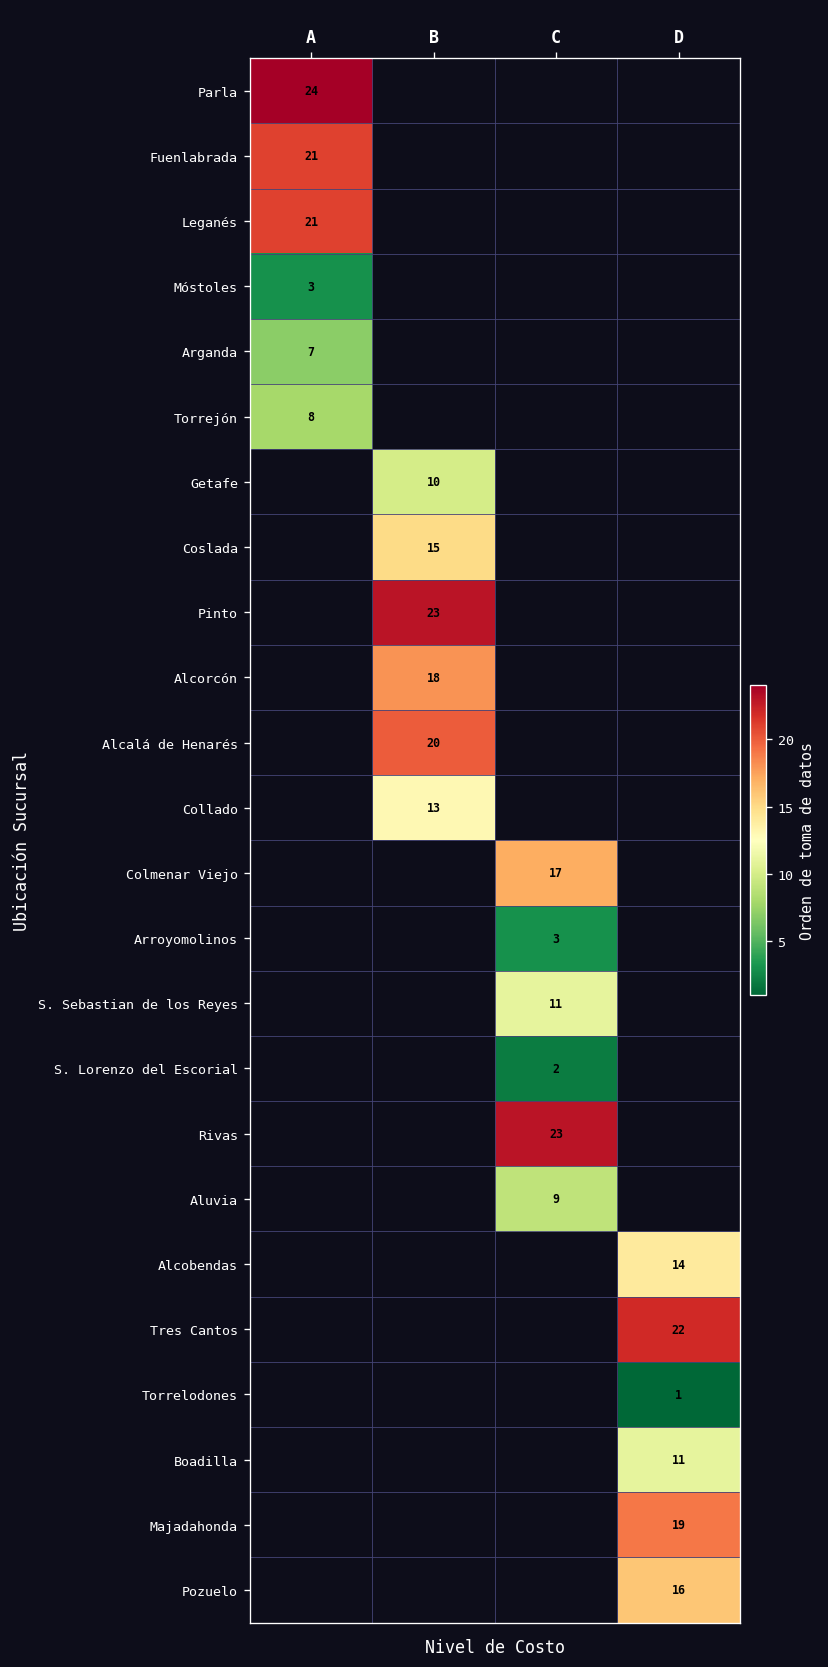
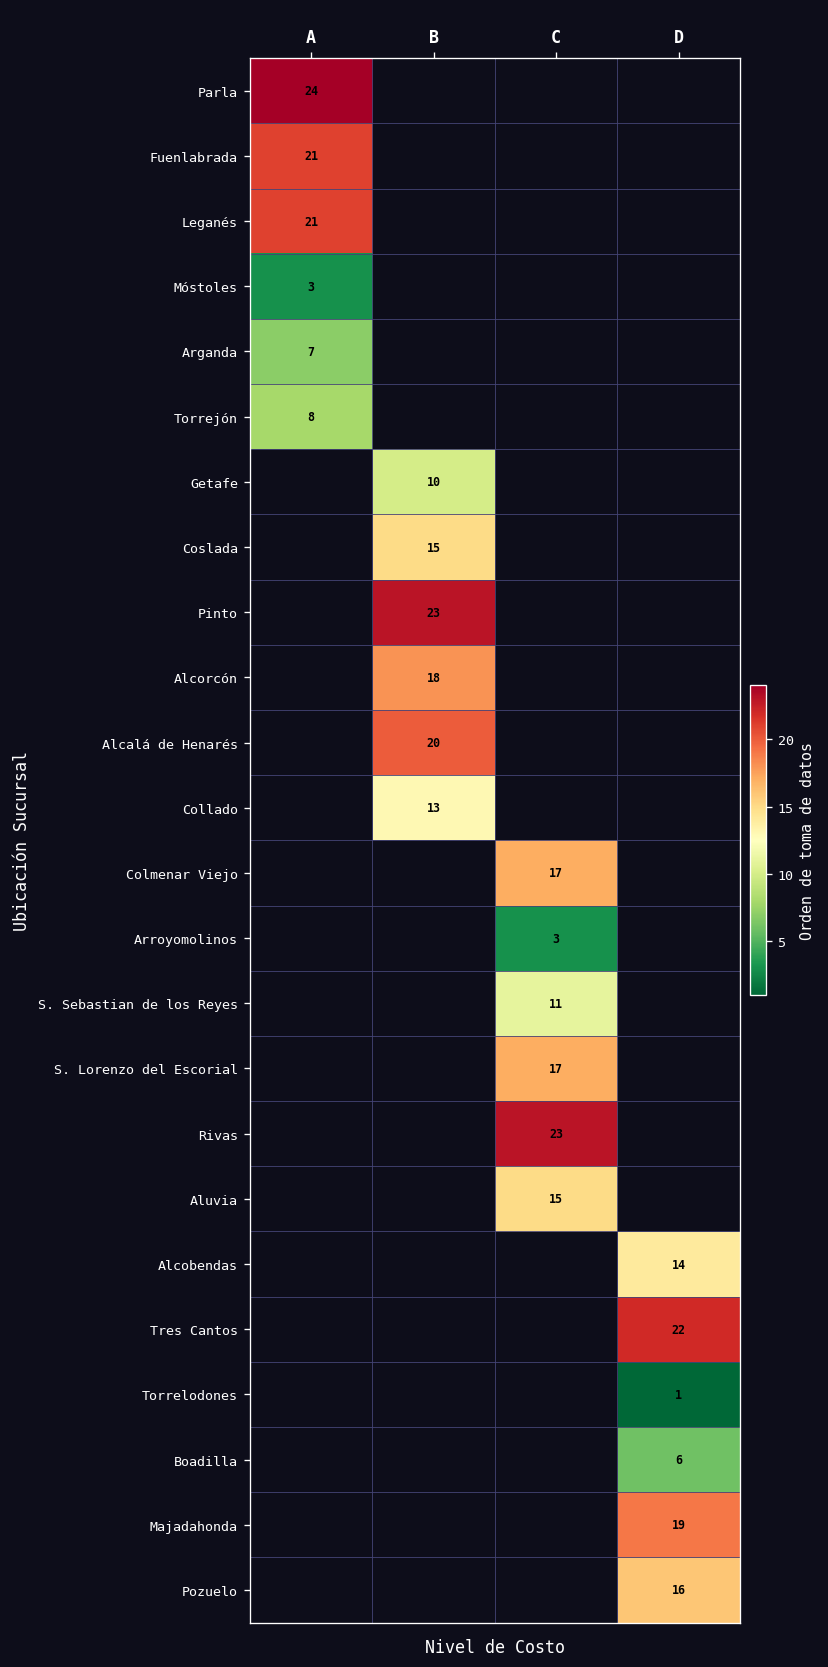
  {
    "Parla": {
      "A": 24
    },
    "Fuenlabrada": {
      "A": 21
    },
    "Leganés": {
      "A": 21
    },
    "Móstoles": {
      "A": 3
    },
    "Arganda": {
      "A": 7
    },
    "Torrejón": {
      "A": 8
    },
    "Getafe": {
      "B": 10
    },
    "Coslada": {
      "B": 15
    },
    "Pinto": {
      "B": 23
    },
    "Alcorcón": {
      "B": 18
    },
    "Alcalá de Henarés": {
      "B": 20
    },
    "Collado": {
      "B": 13
    },
    "Colmenar Viejo": {
      "C": 17
    },
    "Arroyomolinos": {
      "C": 3
    },
    "S. Sebastian de los Reyes": {
      "C": 11
    },
    "S. Lorenzo del Escorial": {
-     "C": 2
+     "C": 17
    },
    "Rivas": {
      "C": 23
    },
    "Aluvia": {
-     "C": 9
+     "C": 15
    },
    "Alcobendas": {
      "D": 14
    },
    "Tres Cantos": {
      "D": 22
    },
    "Torrelodones": {
      "D": 1
    },
    "Boadilla": {
-     "D": 11
+     "D": 6
    },
    "Majadahonda": {
      "D": 19
    },
    "Pozuelo": {
      "D": 16
    }
  }
